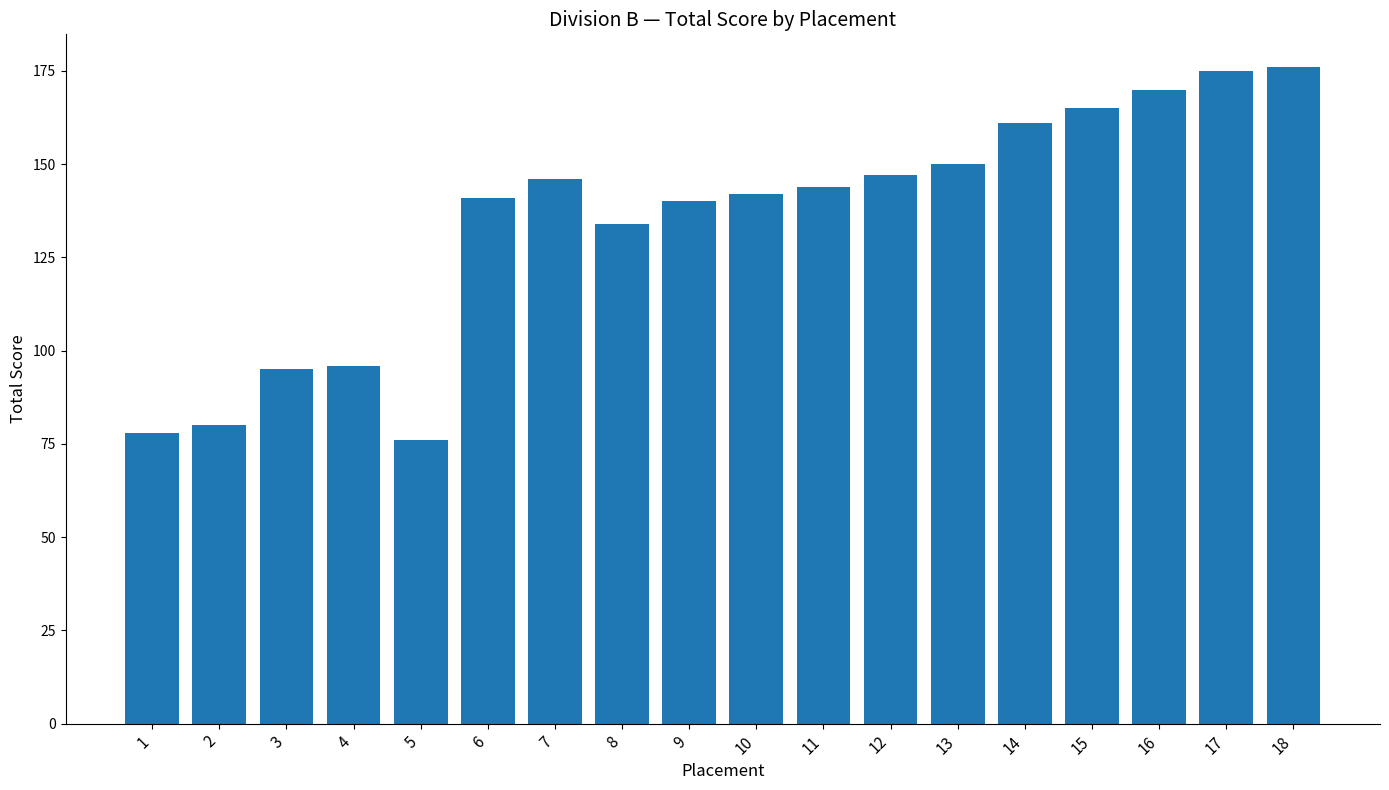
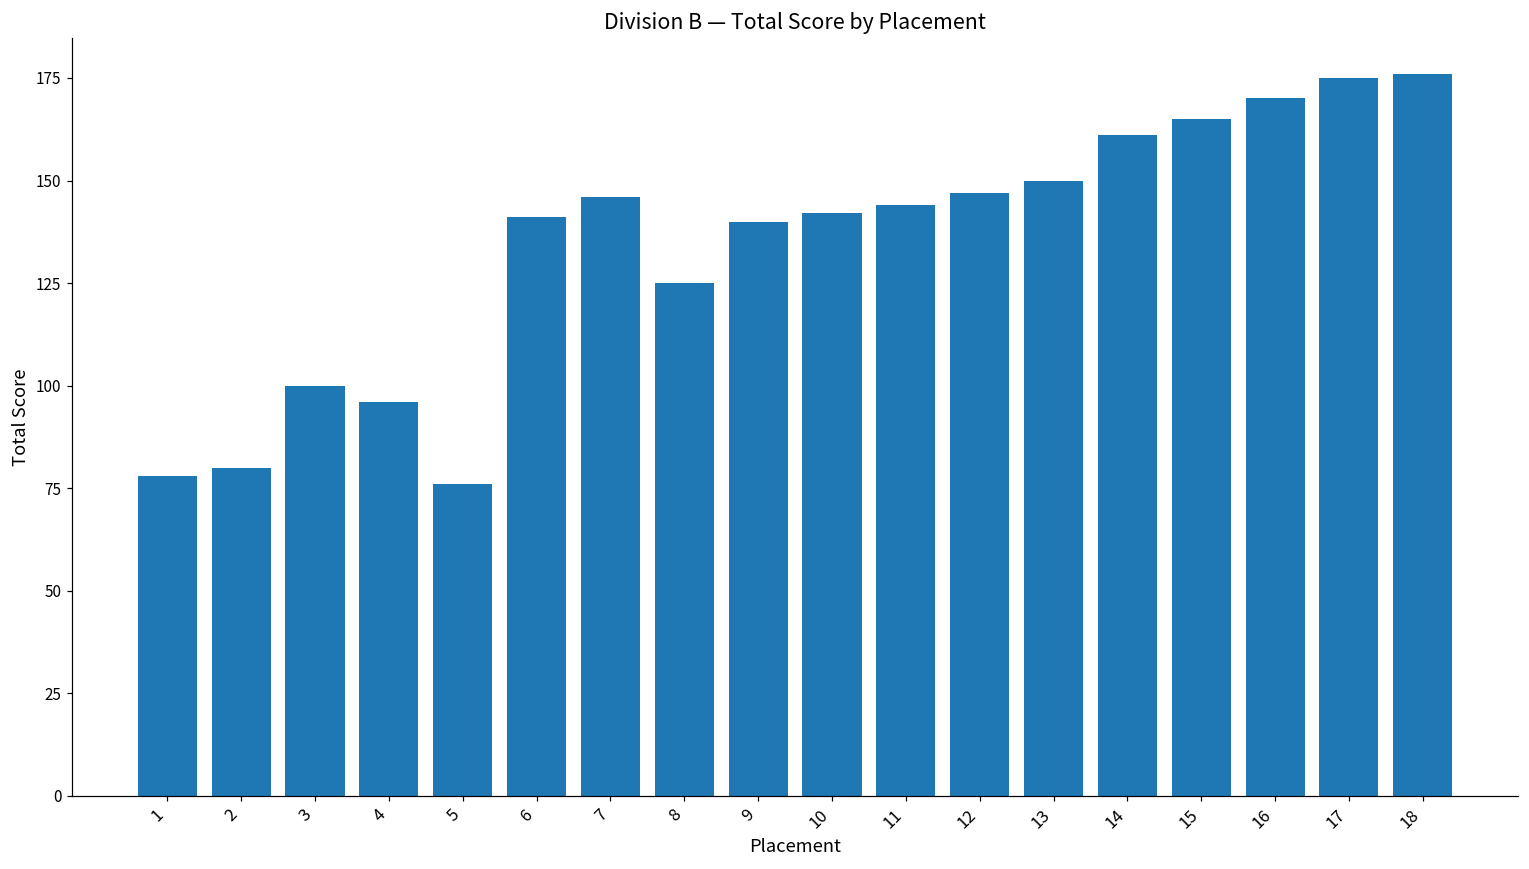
  {
    "1": 78,
    "2": 80,
-   "3": 95,
+   "3": 100,
    "4": 96,
    "5": 76,
    "6": 141,
    "7": 146,
-   "8": 134,
+   "8": 125,
    "9": 140,
    "10": 142,
    "11": 144,
    "12": 147,
    "13": 150,
    "14": 161,
    "15": 165,
    "16": 170,
    "17": 175,
    "18": 176
  }
